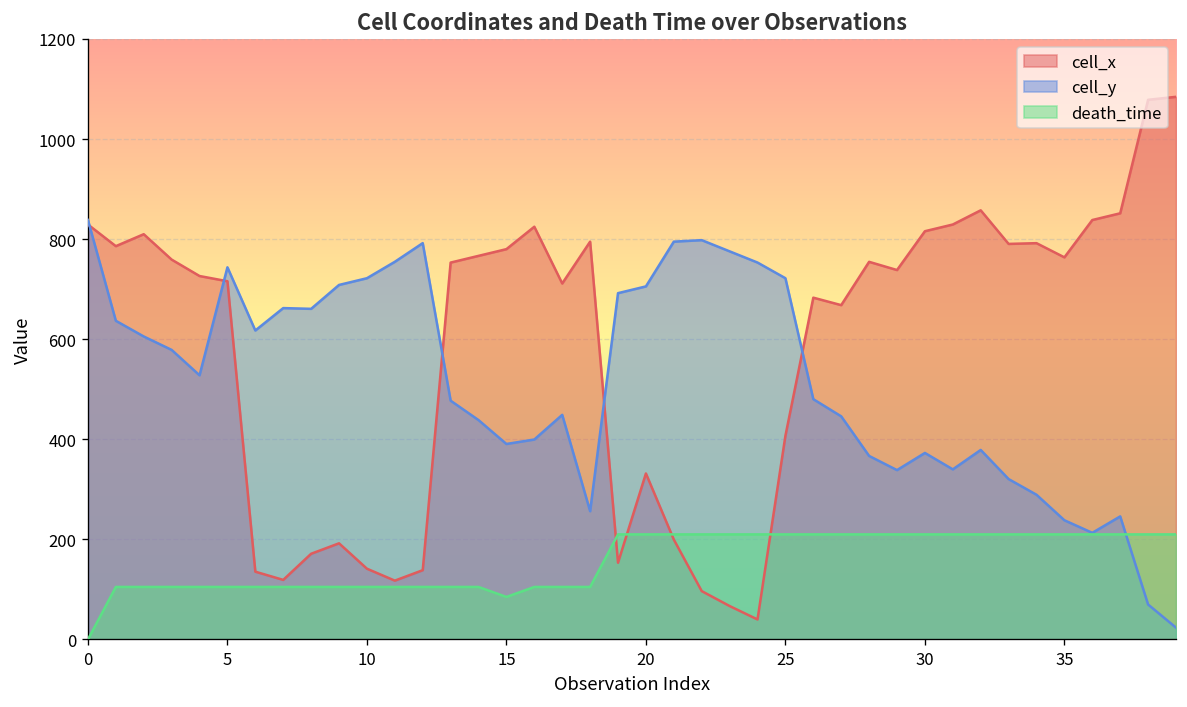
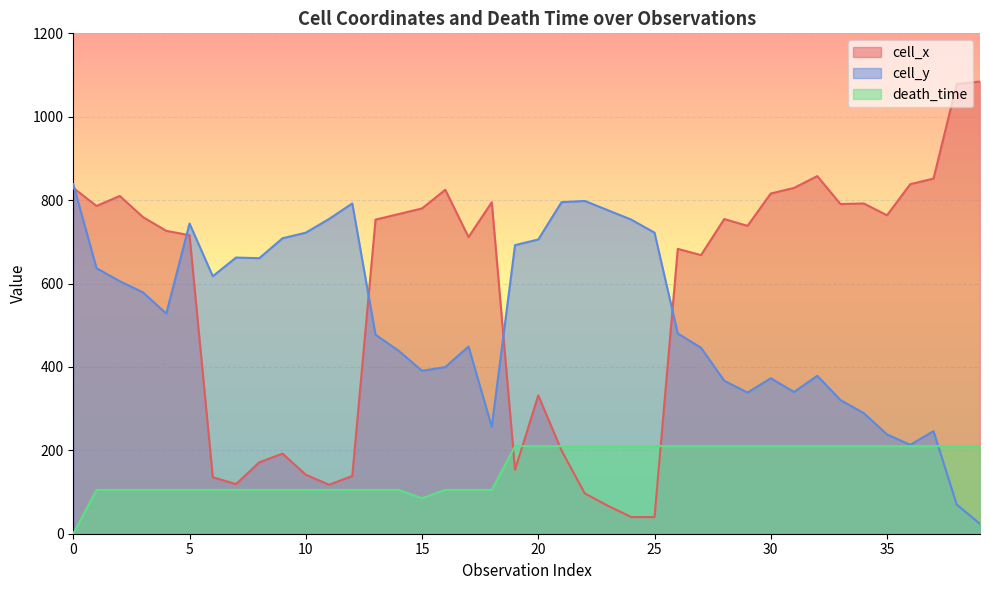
  {
    "cell_x": {
      "0": 830,
      "5": 720,
      "10": 140,
      "15": 780,
      "20": 330,
-     "25": 410,
+     "25": 40,
      "30": 820,
      "35": 760
    },
    "cell_y": {
      "0": 840,
      "5": 740,
      "10": 720,
      "15": 390,
      "20": 710,
      "25": 720,
      "30": 370,
      "35": 240
    },
    "death_time": {
      "0": 0,
      "5": 110,
      "10": 110,
      "15": 90,
      "20": 210,
      "25": 210,
      "30": 210,
      "35": 210
    }
  }
